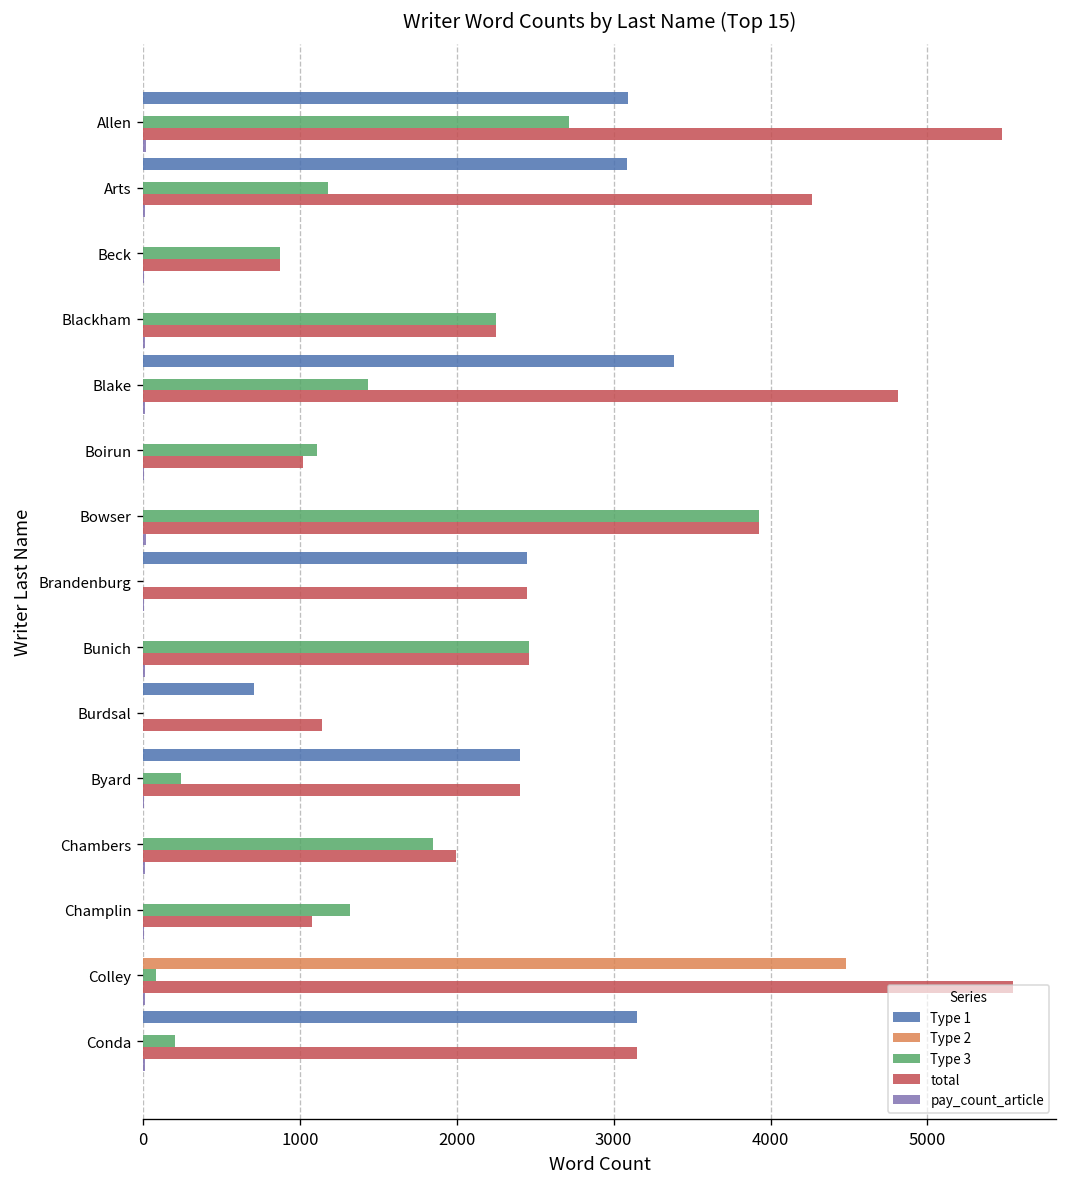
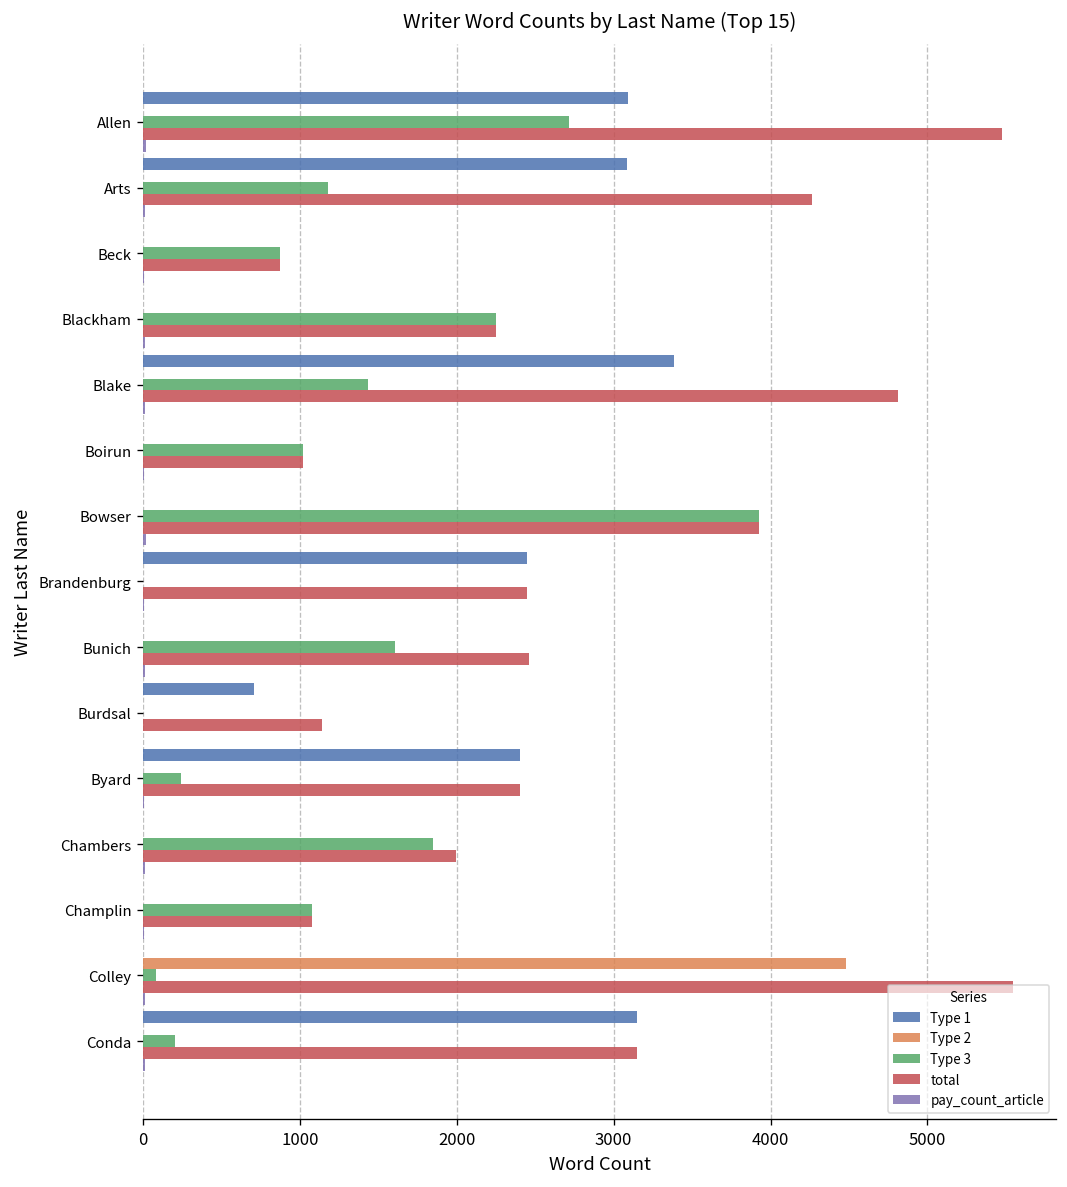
  {
    "Type 3": {
      "Allen": 2710,
      "Arts": 1180,
      "Beck": 870,
      "Blackham": 2250,
      "Blake": 1430,
-     "Boirun": 1110,
+     "Boirun": 1020,
      "Bowser": 3930,
      "Brandenburg": 0,
-     "Bunich": 2460,
+     "Bunich": 1610,
      "Burdsal": 0,
      "Byard": 240,
      "Chambers": 1850,
-     "Champlin": 1320,
+     "Champlin": 1080,
      "Colley": 80,
      "Conda": 200
    }
  }
